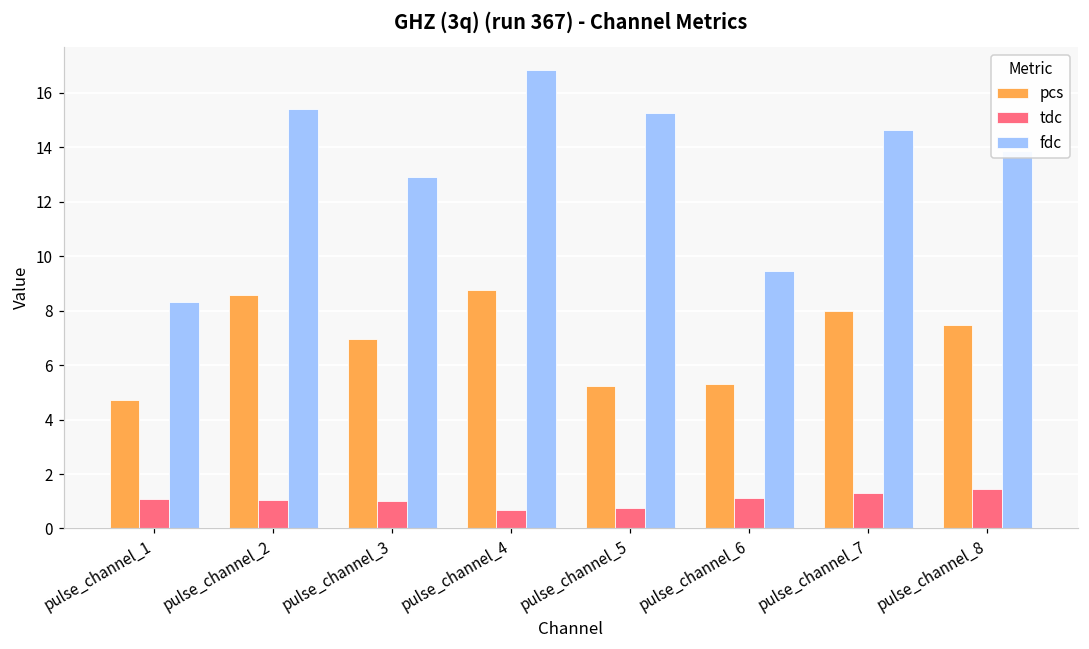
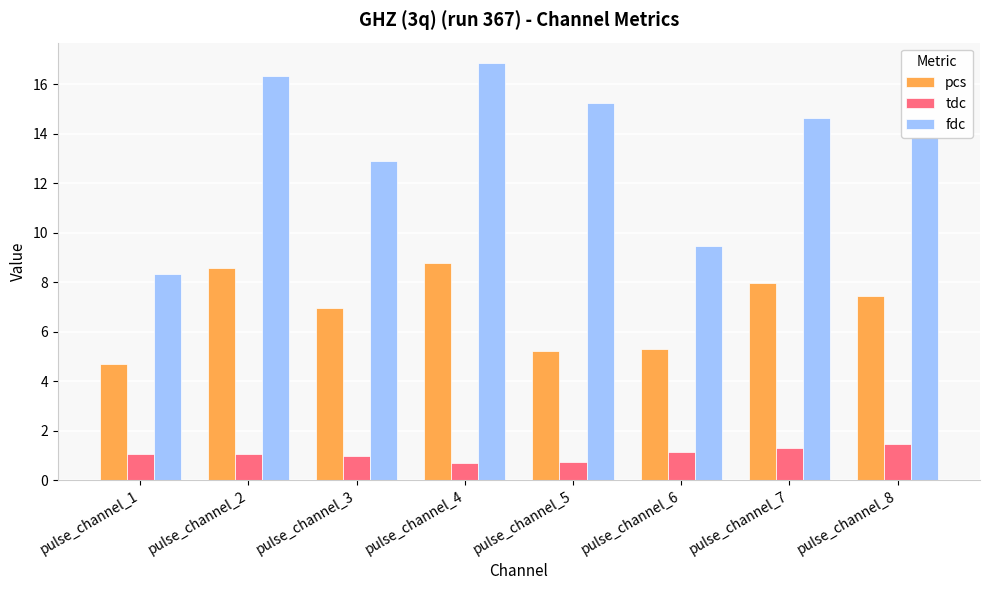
  {
    "pcs": {
      "pulse_channel_1": 4.7,
      "pulse_channel_2": 8.6,
      "pulse_channel_3": 7.0,
      "pulse_channel_4": 8.8,
      "pulse_channel_5": 5.2,
      "pulse_channel_6": 5.3,
      "pulse_channel_7": 8.0,
      "pulse_channel_8": 7.5
    },
    "tdc": {
      "pulse_channel_1": 1.1,
      "pulse_channel_2": 1.1,
      "pulse_channel_3": 1.0,
      "pulse_channel_4": 0.7,
      "pulse_channel_5": 0.8,
      "pulse_channel_6": 1.1,
      "pulse_channel_7": 1.3,
      "pulse_channel_8": 1.5
    },
    "fdc": {
      "pulse_channel_1": 8.3,
-     "pulse_channel_2": 15.4,
+     "pulse_channel_2": 16.3,
      "pulse_channel_3": 12.9,
      "pulse_channel_4": 16.8,
      "pulse_channel_5": 15.3,
      "pulse_channel_6": 9.5,
      "pulse_channel_7": 14.6
    }
  }
